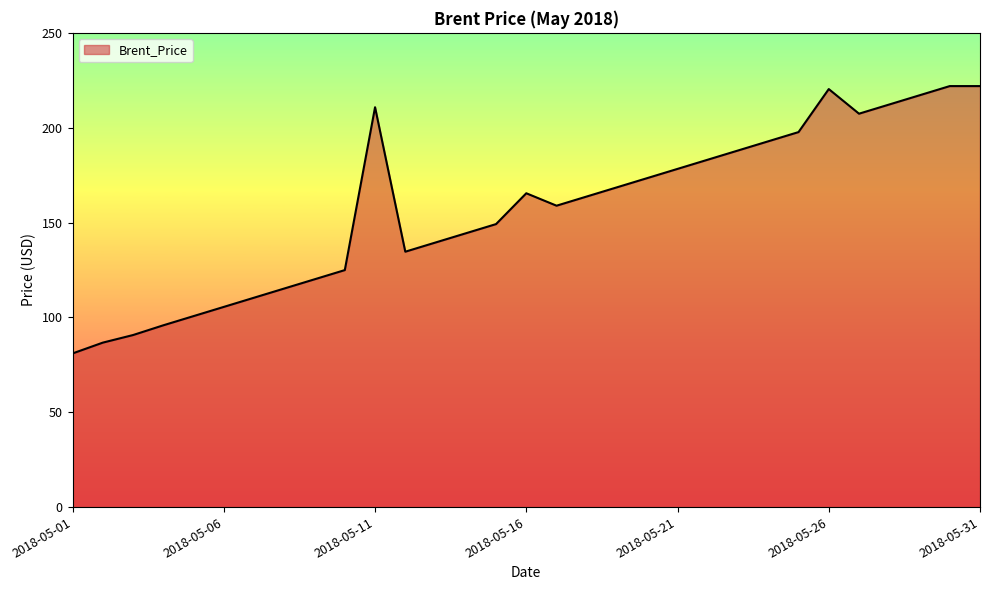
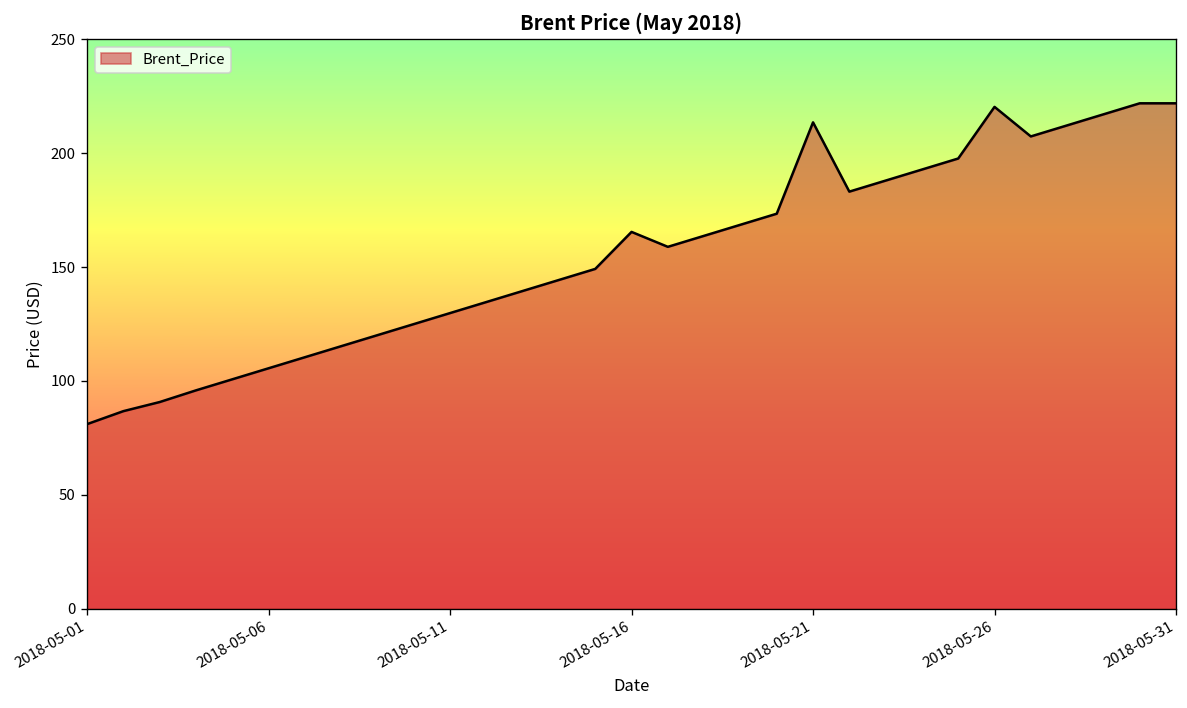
  {
    "2018-05-01": 81,
    "2018-05-06": 106,
-   "2018-05-11": 211,
+   "2018-05-11": 130,
    "2018-05-16": 165,
-   "2018-05-21": 178,
+   "2018-05-21": 214,
    "2018-05-26": 220,
    "2018-05-31": 222
  }
